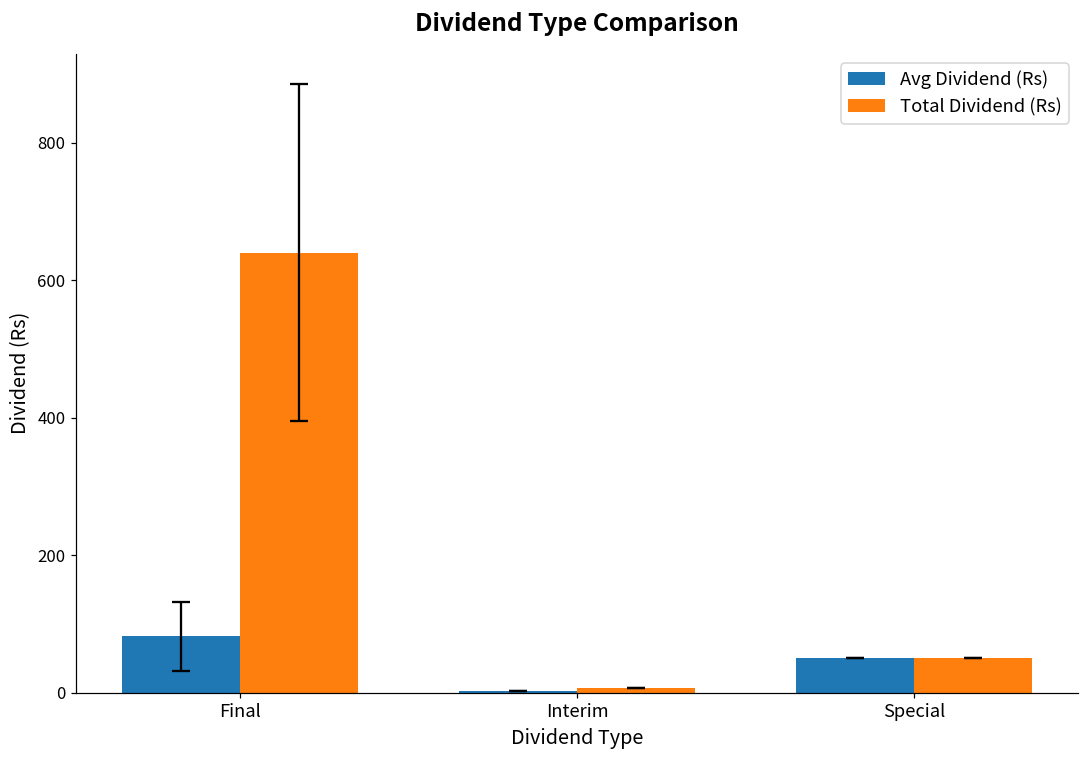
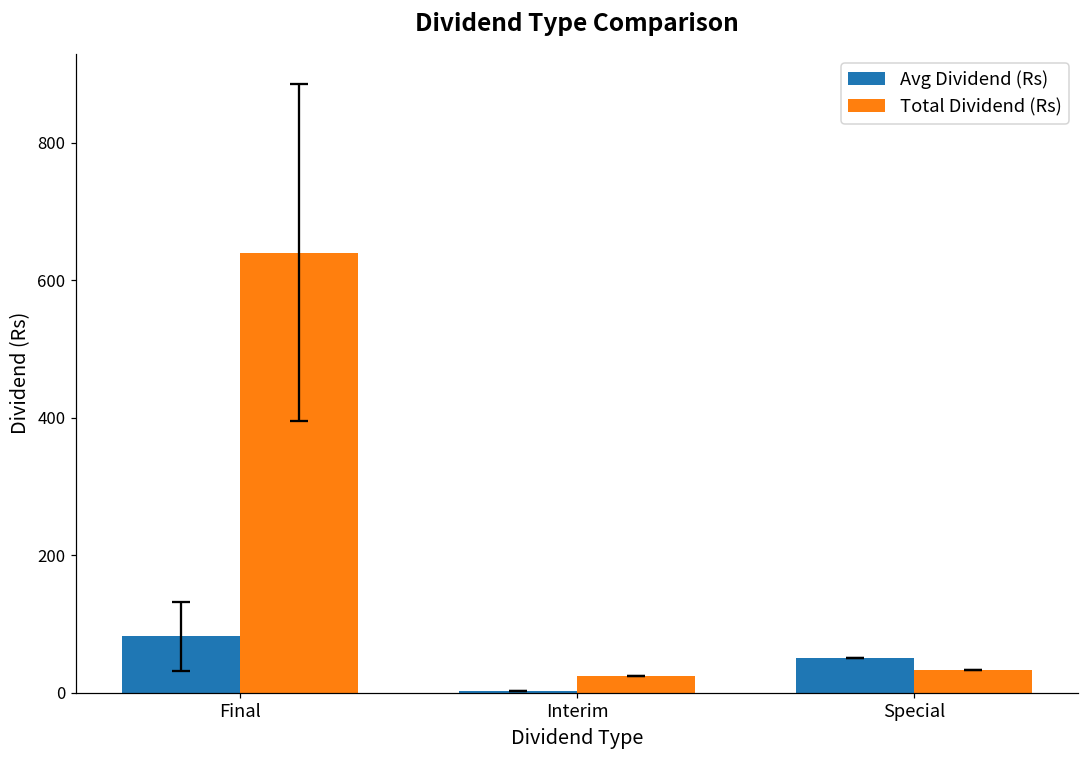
  {
    "Total Dividend (Rs)": {
      "Final": 640,
-     "Interim": 10,
-     "Special": 50
+     "Interim": 20,
+     "Special": 30
    }
  }
